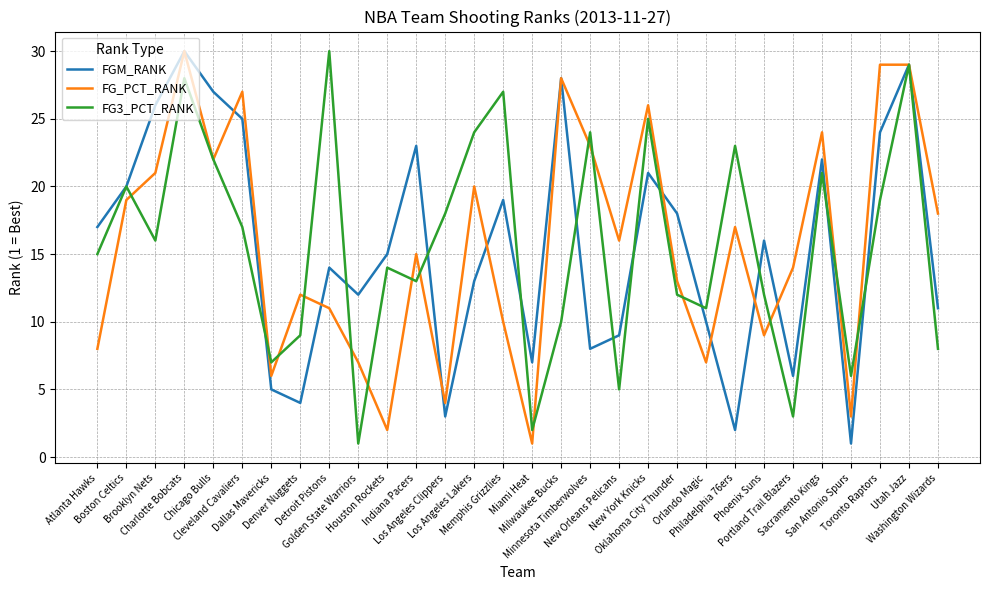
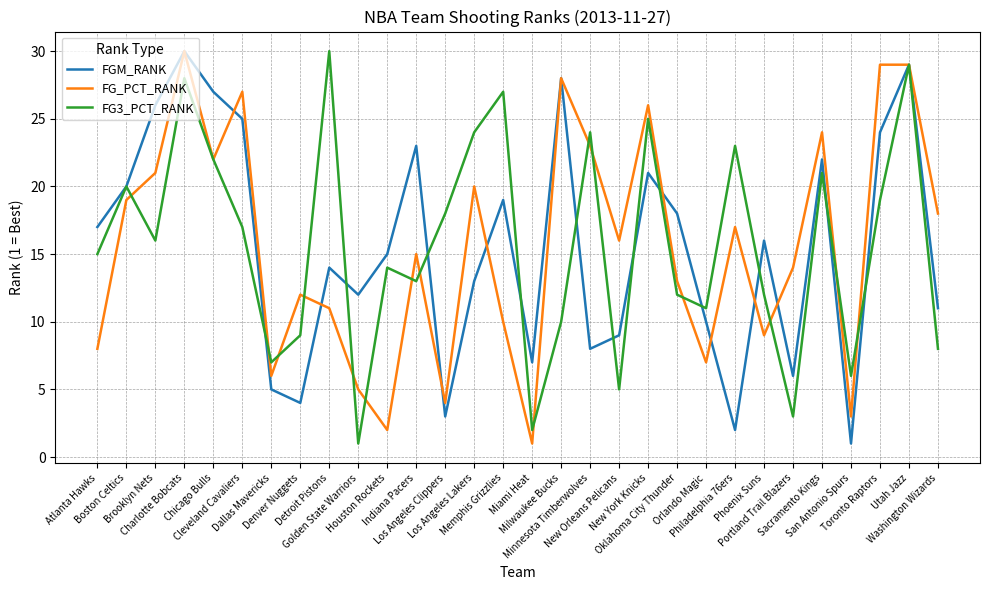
  {
    "FGM_RANK": {
      "Atlanta Hawks": 17,
      "Chicago Bulls": 27,
      "Cleveland Cavaliers": 25,
      "Dallas Mavericks": 5,
      "Denver Nuggets": 4,
      "Detroit Pistons": 14,
      "Golden State Warriors": 12,
      "Houston Rockets": 15,
      "Indiana Pacers": 23,
      "Los Angeles Clippers": 3,
      "Los Angeles Lakers": 13,
      "Memphis Grizzlies": 19,
      "Miami Heat": 7,
      "Minnesota Timberwolves": 8,
      "New Orleans Pelicans": 9,
      "New York Knicks": 21,
      "Oklahoma City Thunder": 18,
      "Orlando Magic": 10,
      "Philadelphia 76ers": 2,
      "Phoenix Suns": 16,
      "Portland Trail Blazers": 6,
      "Sacramento Kings": 22,
      "San Antonio Spurs": 1,
      "Toronto Raptors": 24,
      "Washington Wizards": 11
    },
    "FG_PCT_RANK": {
      "Atlanta Hawks": 8,
      "Boston Celtics": 19,
      "Brooklyn Nets": 21,
      "Cleveland Cavaliers": 27,
      "Dallas Mavericks": 6,
      "Denver Nuggets": 12,
      "Detroit Pistons": 11,
-     "Golden State Warriors": 7,
+     "Golden State Warriors": 5,
      "Houston Rockets": 2,
      "Indiana Pacers": 15,
      "Los Angeles Clippers": 4,
      "Los Angeles Lakers": 20,
      "Memphis Grizzlies": 10,
      "Miami Heat": 1,
      "Minnesota Timberwolves": 23,
      "New Orleans Pelicans": 16,
      "New York Knicks": 26,
      "Oklahoma City Thunder": 13,
      "Orlando Magic": 7,
      "Philadelphia 76ers": 17,
      "Phoenix Suns": 9,
      "Portland Trail Blazers": 14,
      "Sacramento Kings": 24,
      "San Antonio Spurs": 3,
      "Toronto Raptors": 29,
      "Washington Wizards": 18
    },
    "FG3_PCT_RANK": {
      "Atlanta Hawks": 15,
      "Brooklyn Nets": 16,
      "Cleveland Cavaliers": 17,
      "Dallas Mavericks": 7,
      "Denver Nuggets": 9,
      "Detroit Pistons": 30,
      "Golden State Warriors": 1,
      "Houston Rockets": 14,
      "Indiana Pacers": 13,
      "Los Angeles Clippers": 18,
      "Los Angeles Lakers": 24,
      "Memphis Grizzlies": 27,
      "Miami Heat": 2,
      "Milwaukee Bucks": 10,
      "Minnesota Timberwolves": 24,
      "New Orleans Pelicans": 5,
      "New York Knicks": 25,
      "Oklahoma City Thunder": 12,
      "Orlando Magic": 11,
      "Philadelphia 76ers": 23,
      "Phoenix Suns": 12,
      "Portland Trail Blazers": 3,
      "Sacramento Kings": 21,
      "San Antonio Spurs": 6,
      "Toronto Raptors": 19,
      "Washington Wizards": 8
    }
  }
